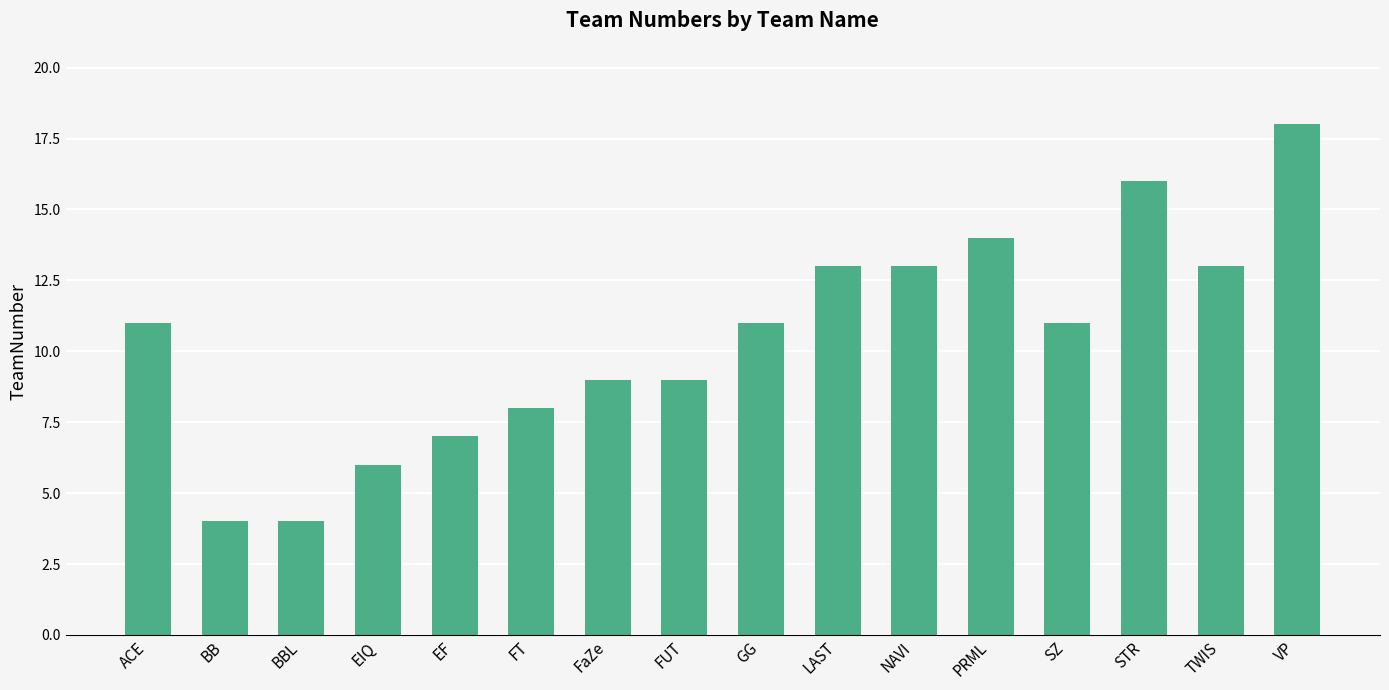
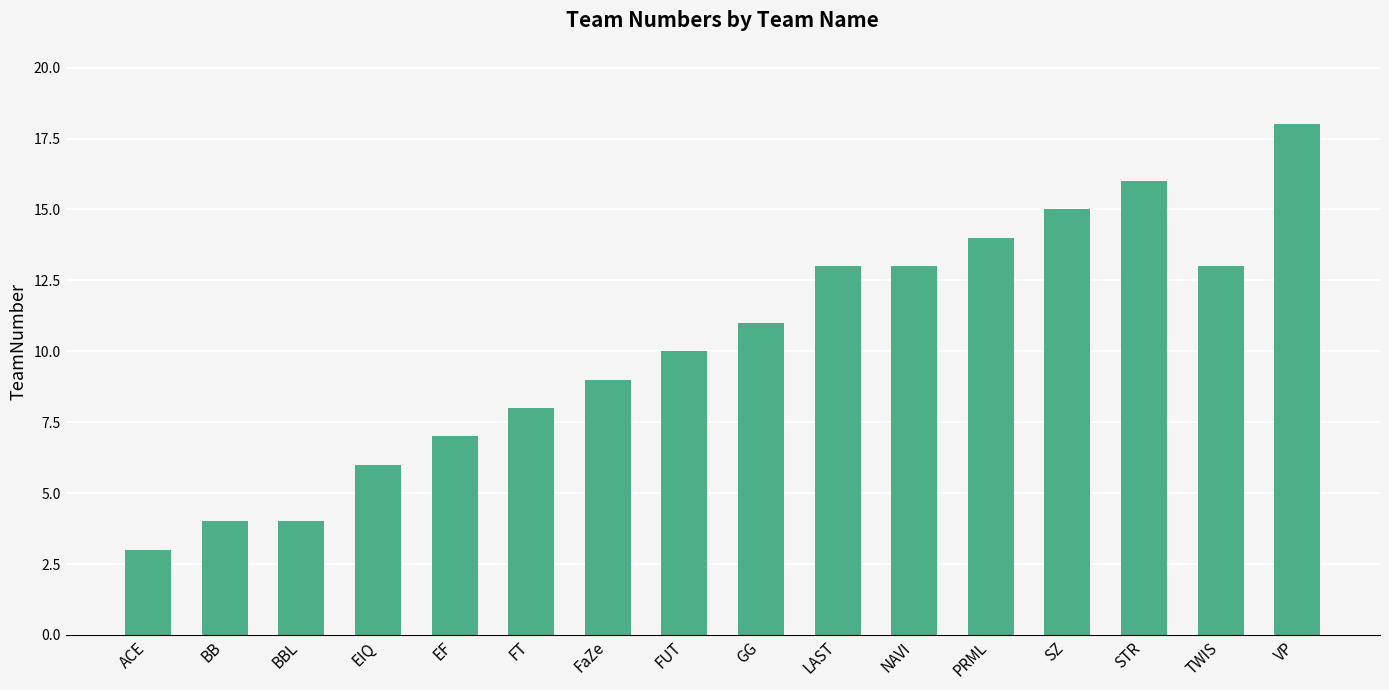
  {
-   "ACE": 11,
+   "ACE": 3,
    "BB": 4,
    "BBL": 4,
    "EIQ": 6,
    "EF": 7,
    "FT": 8,
    "FaZe": 9,
-   "FUT": 9,
+   "FUT": 10,
    "GG": 11,
    "LAST": 13,
    "NAVI": 13,
    "PRML": 14,
-   "SZ": 11,
+   "SZ": 15,
    "STR": 16,
    "TWIS": 13,
    "VP": 18
  }
